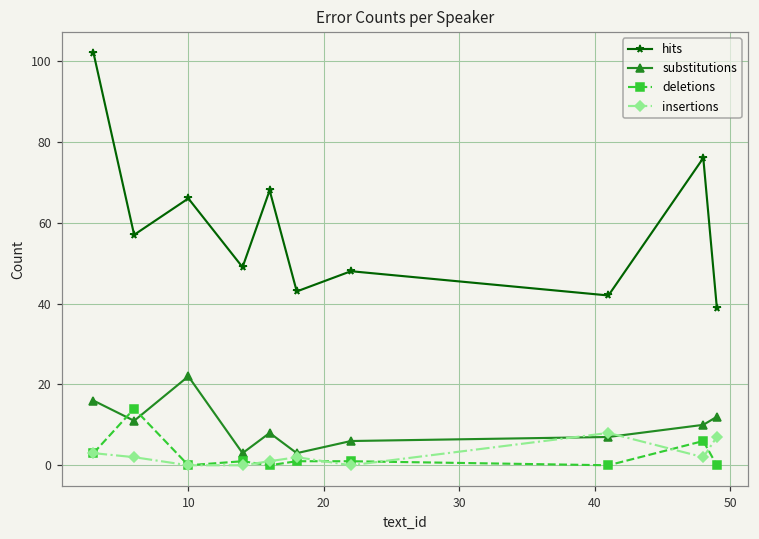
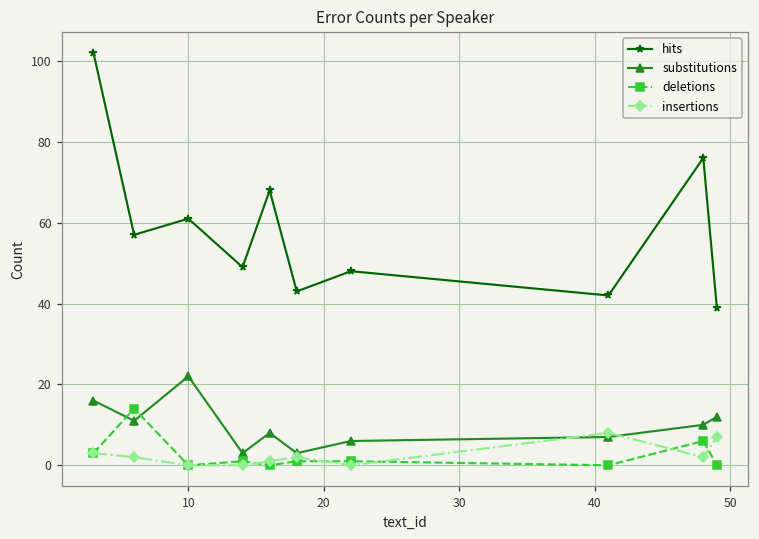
  {
    "hits": {
-     "10": 66
+     "10": 61
    },
    "substitutions": {
      "10": 22
    }
  }
